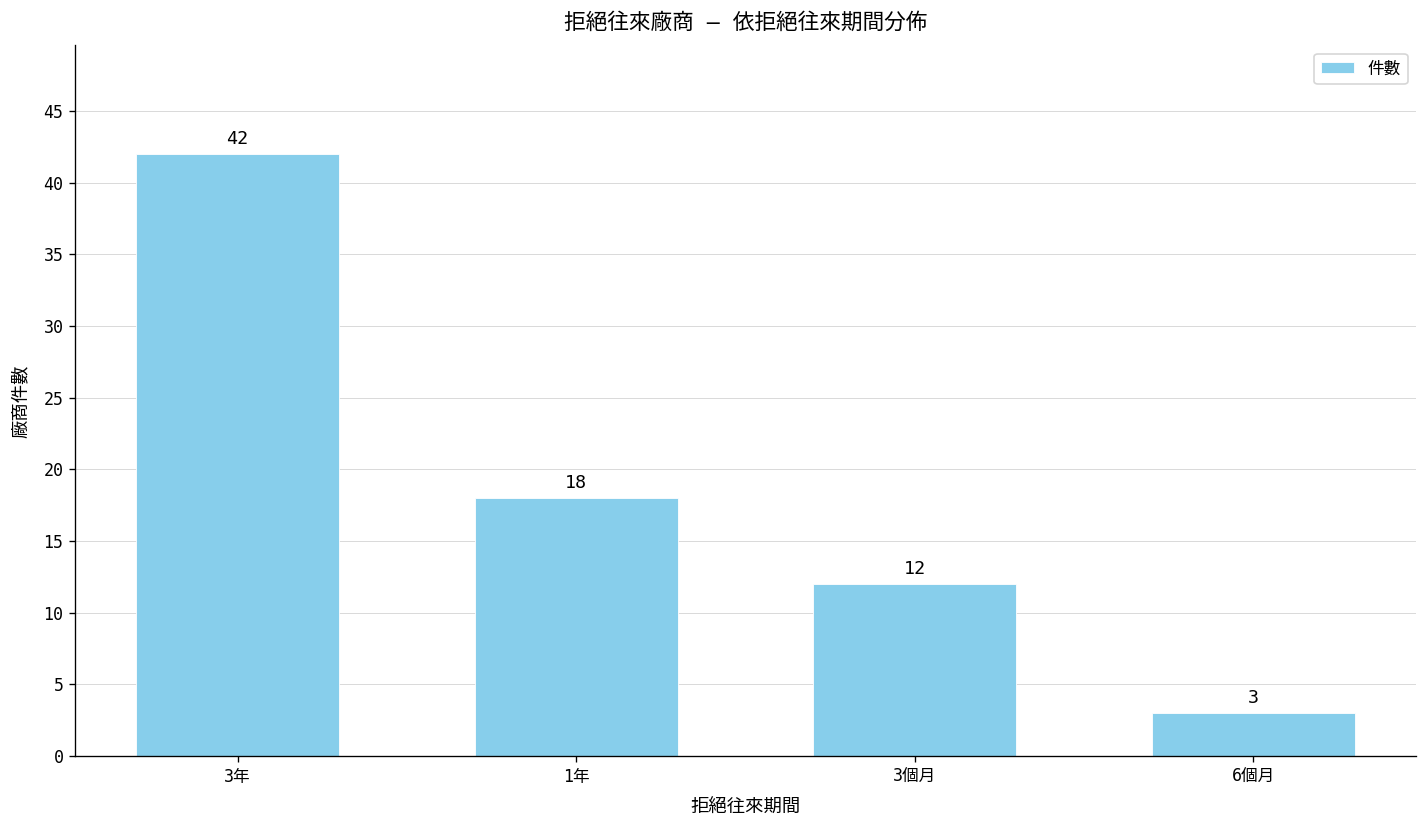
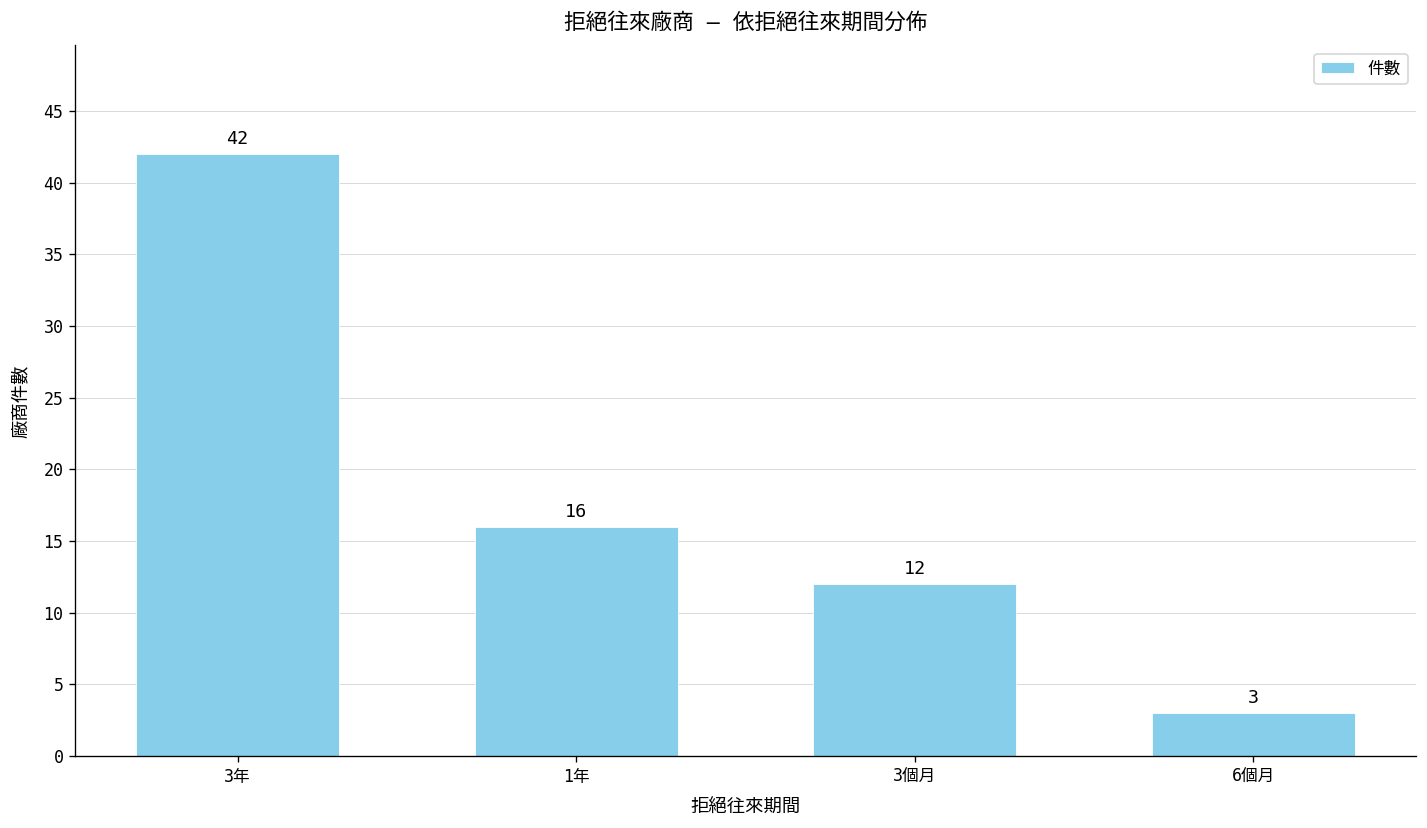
  {
    "3年": 42,
-   "1年": 18,
+   "1年": 16,
    "3個月": 12,
    "6個月": 3
  }
